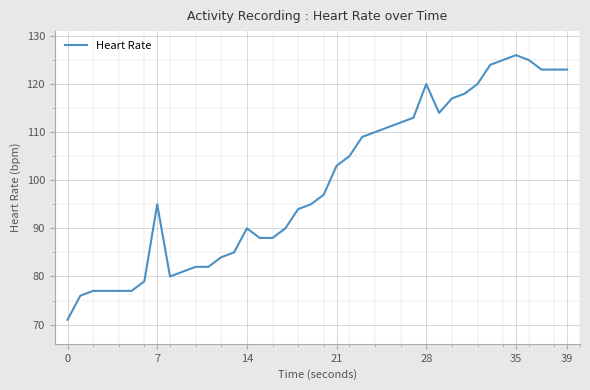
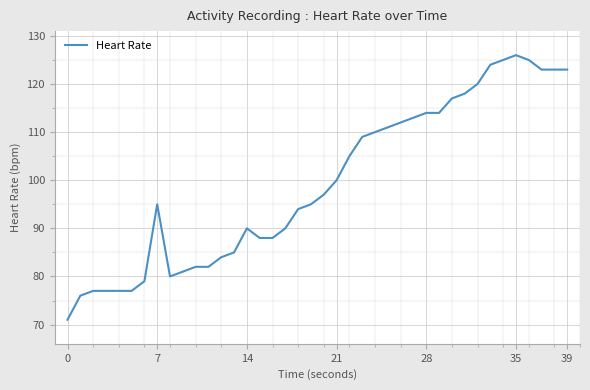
  {
    "0": 71,
    "7": 95,
    "14": 90,
-   "21": 103,
-   "28": 120,
+   "21": 100,
+   "28": 114,
    "35": 126,
    "39": 123
  }
